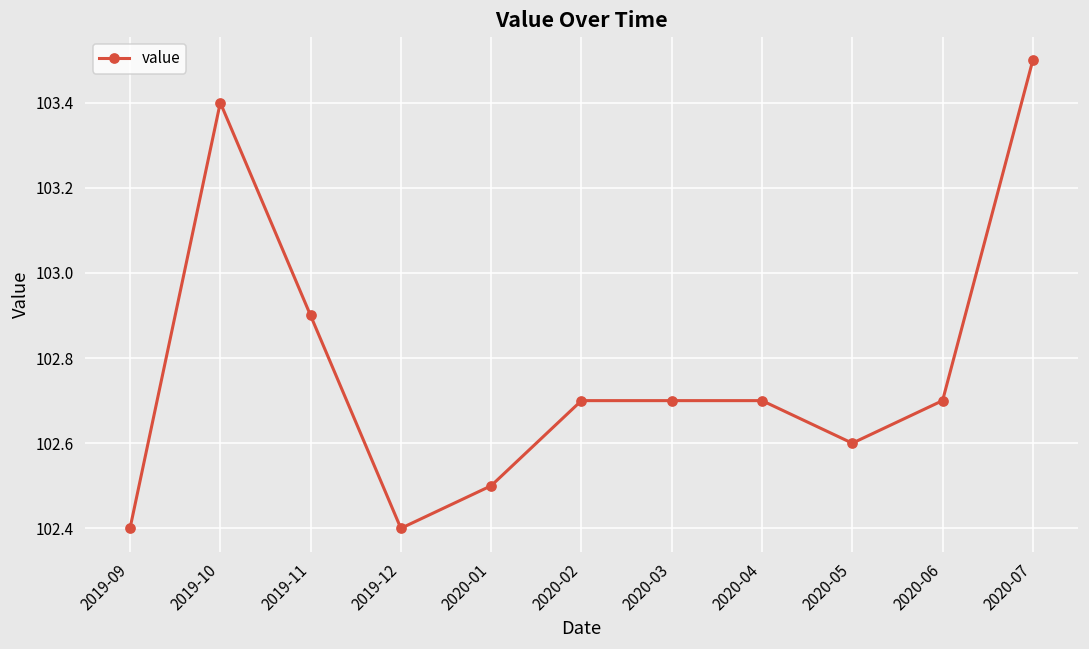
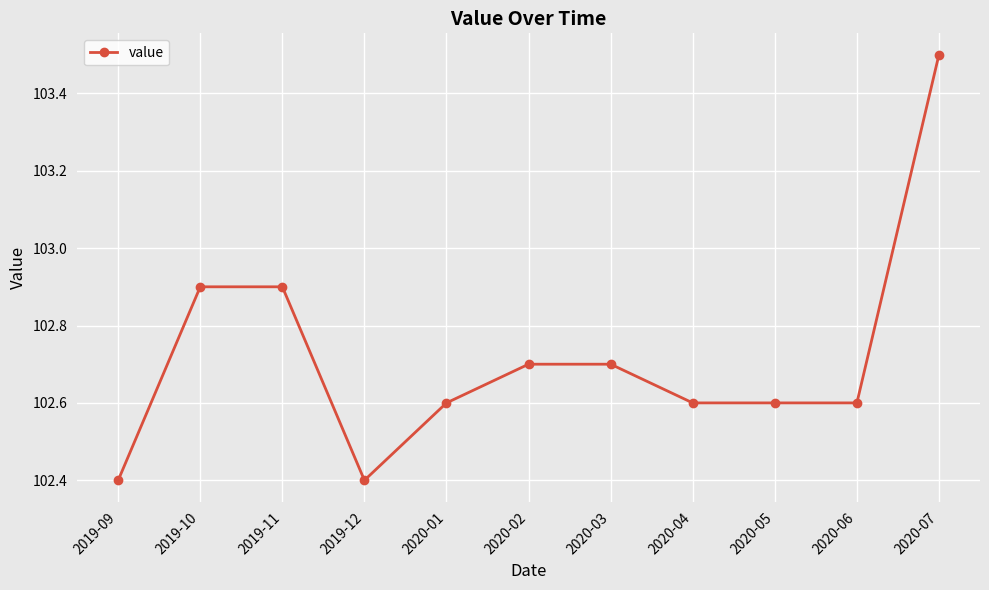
  {
    "2019-09": 102.4,
-   "2019-10": 103.4,
+   "2019-10": 102.9,
    "2019-11": 102.9,
    "2019-12": 102.4,
-   "2020-01": 102.5,
+   "2020-01": 102.6,
    "2020-02": 102.7,
    "2020-03": 102.7,
-   "2020-04": 102.7,
+   "2020-04": 102.6,
    "2020-05": 102.6,
-   "2020-06": 102.7,
+   "2020-06": 102.6,
    "2020-07": 103.5
  }
